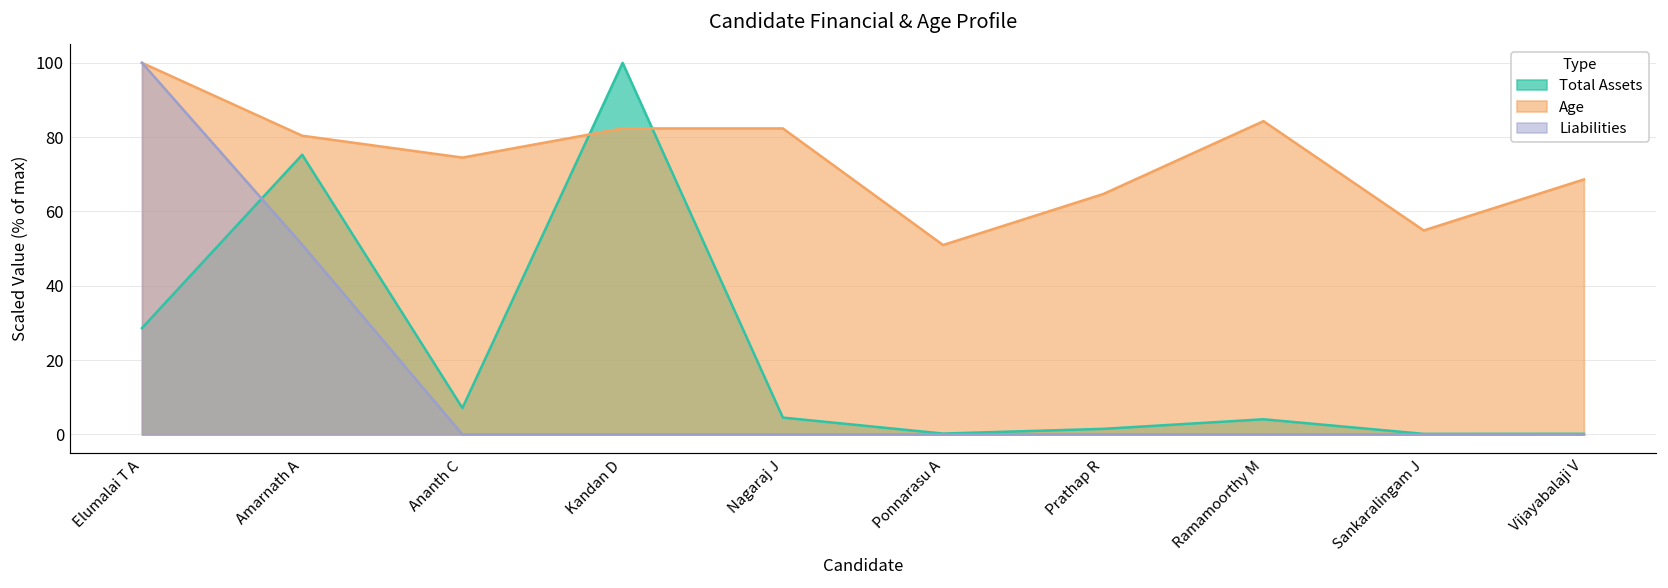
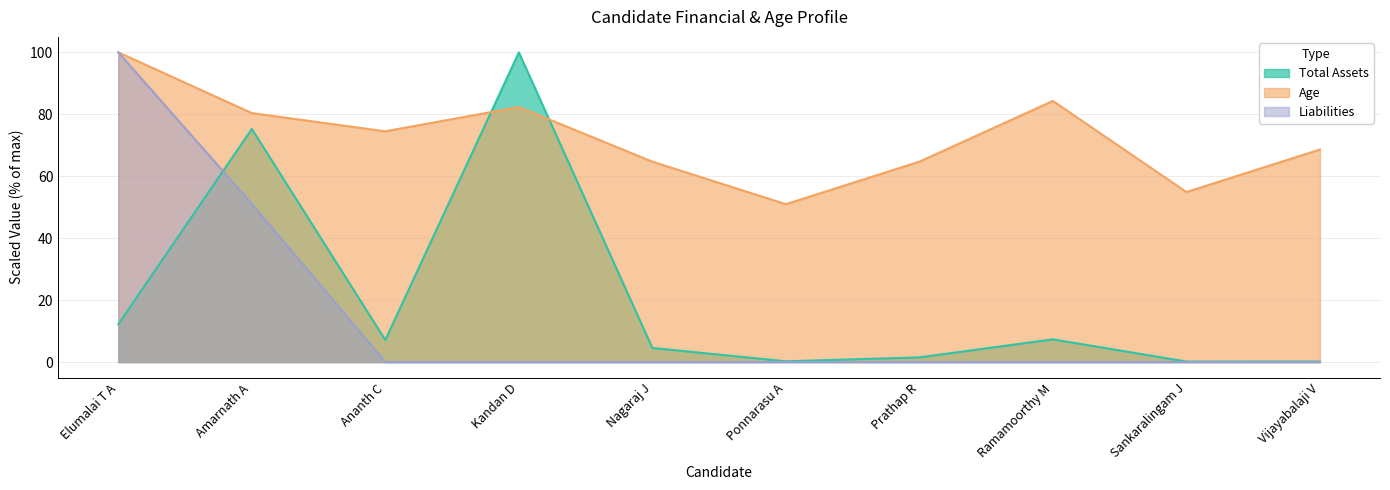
  {
    "Total Assets": {
-     "Elumalai T A": 29,
+     "Elumalai T A": 12,
      "Amarnath A": 75,
      "Ananth C": 7,
      "Kandan D": 100,
      "Nagaraj J": 5,
      "Prathap R": 2,
-     "Ramamoorthy M": 4
+     "Ramamoorthy M": 7
    },
    "Age": {
      "Amarnath A": 80,
      "Ananth C": 75,
      "Kandan D": 82,
-     "Nagaraj J": 82,
+     "Nagaraj J": 65,
      "Ponnarasu A": 51,
      "Prathap R": 65,
      "Ramamoorthy M": 84,
      "Sankaralingam J": 55,
      "Vijayabalaji V": 69
    },
    "Liabilities": {
      "Amarnath A": 51,
      "Ananth C": 0,
      "Kandan D": 0,
      "Nagaraj J": 0,
      "Prathap R": 0,
      "Ramamoorthy M": 0
    }
  }
